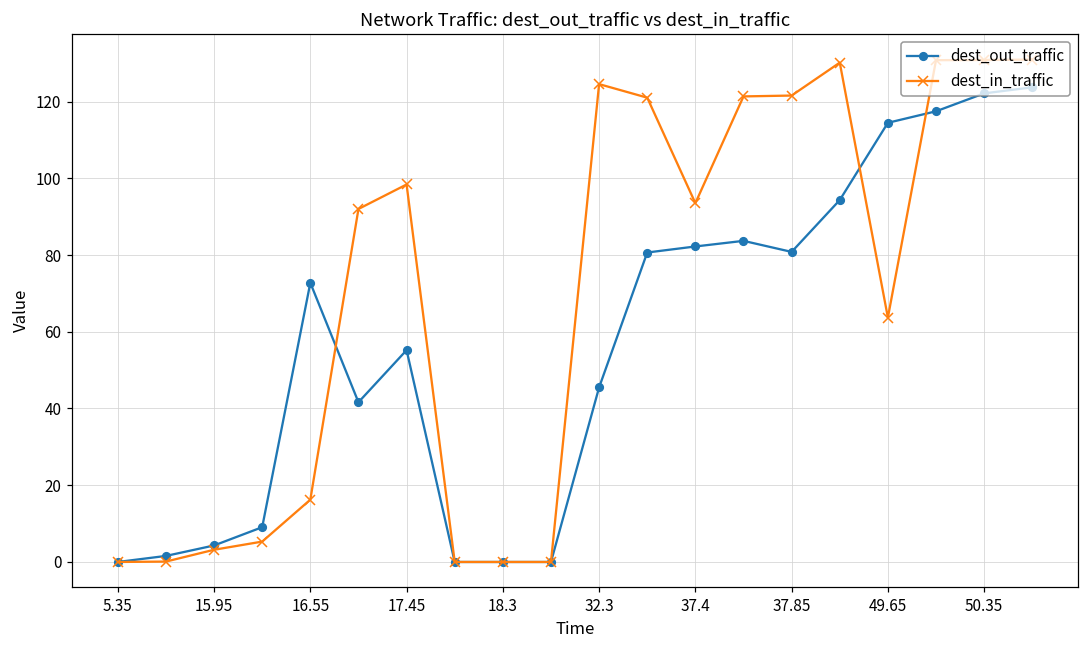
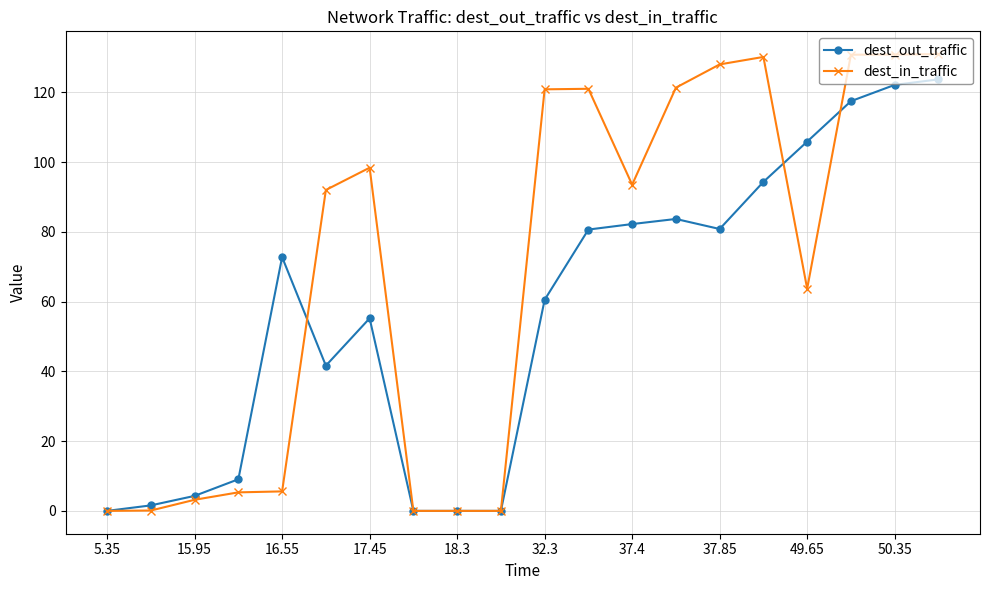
  {
    "dest_out_traffic": {
      "15.95": 4,
      "16.55": 73,
      "17.45": 55,
-     "32.3": 45,
+     "32.3": 61,
      "37.4": 82,
      "37.85": 81,
-     "49.65": 114,
+     "49.65": 106,
      "50.35": 122
    },
    "dest_in_traffic": {
      "15.95": 3,
-     "16.55": 16,
+     "16.55": 6,
      "17.45": 98,
-     "32.3": 125,
+     "32.3": 121,
      "37.4": 94,
-     "37.85": 122,
+     "37.85": 128,
      "49.65": 64
    }
  }
